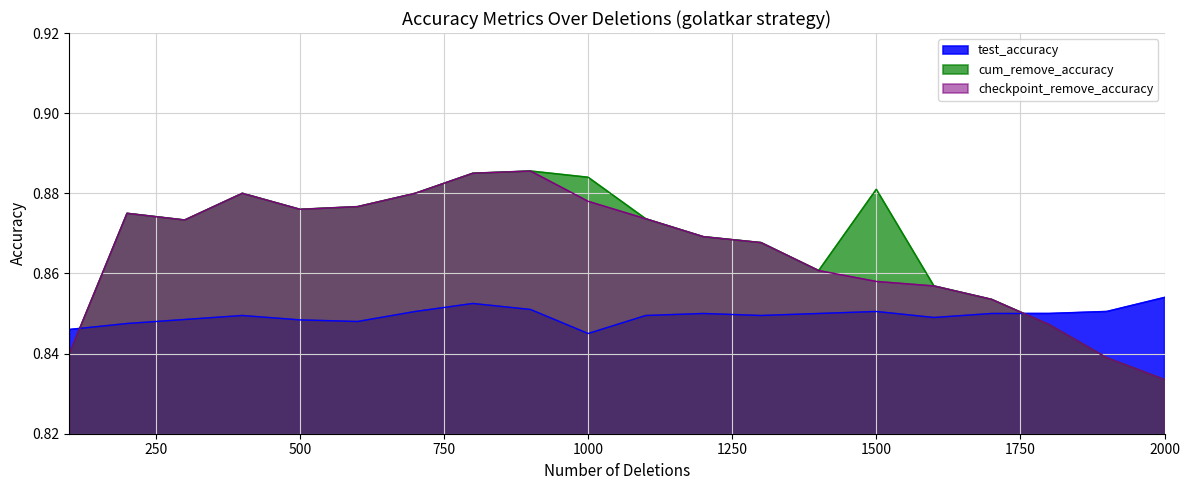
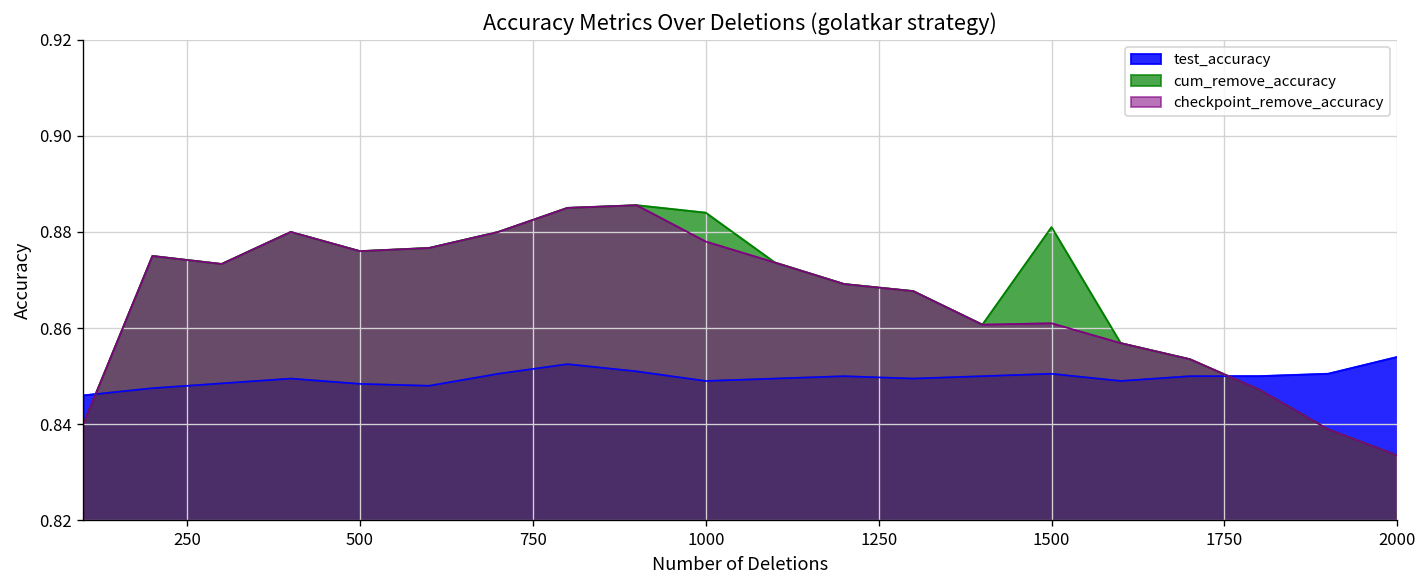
  {
    "test_accuracy": {
      "500": 0.848,
-     "1000": 0.845,
+     "1000": 0.849,
      "1500": 0.851,
      "2000": 0.854
    },
    "cum_remove_accuracy": {
      "1000": 0.884,
      "1500": 0.881
    },
    "checkpoint_remove_accuracy": {
      "1000": 0.878,
-     "1500": 0.858
+     "1500": 0.861
    }
  }
